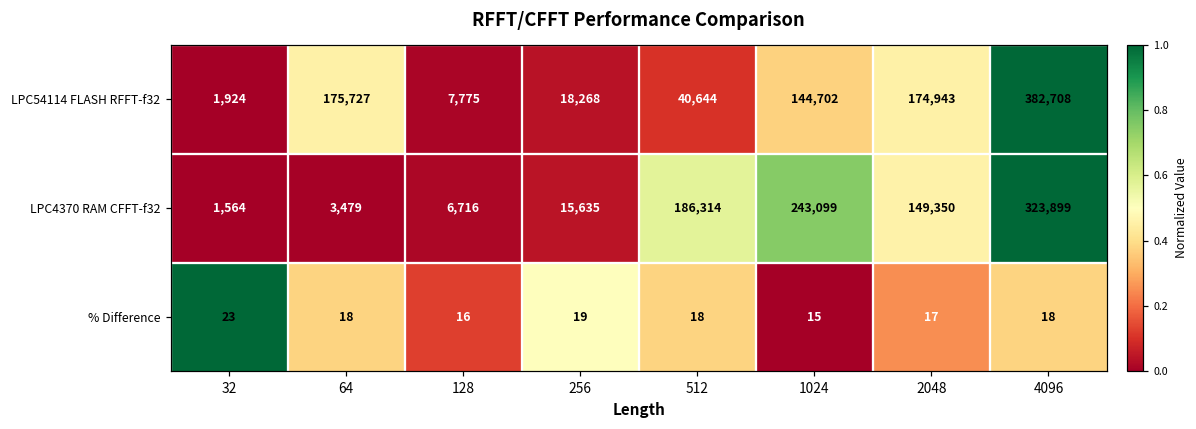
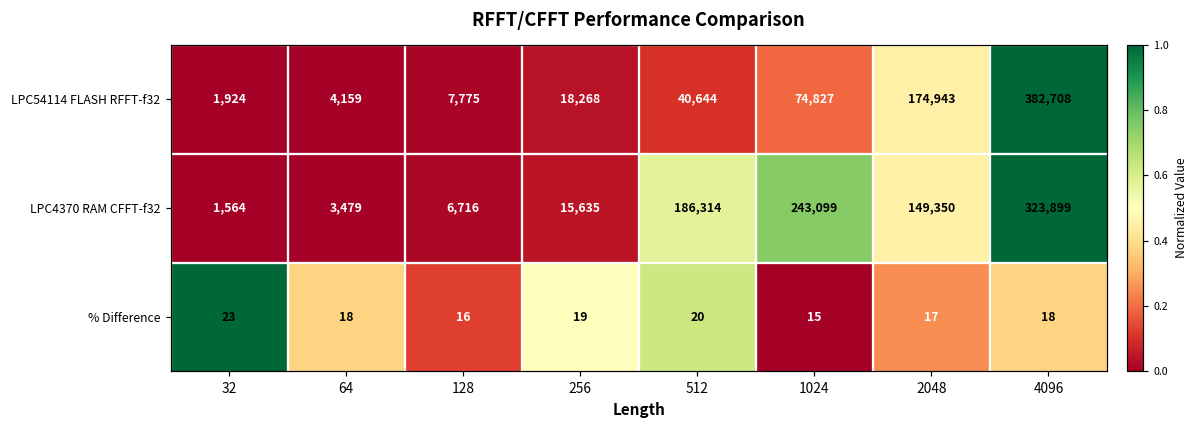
  {
    "LPC54114 FLASH RFFT-f32": {
      "32": "1,924",
-     "64": "175,727",
+     "64": "4,159",
      "128": "7,775",
      "256": "18,268",
      "512": "40,644",
-     "1024": "144,702",
+     "1024": "74,827",
      "2048": "174,943",
      "4096": "382,708"
    },
    "LPC4370 RAM CFFT-f32": {
      "32": "1,564",
      "64": "3,479",
      "128": "6,716",
      "256": "15,635",
      "512": "186,314",
      "1024": "243,099",
      "2048": "149,350",
      "4096": "323,899"
    },
    "% Difference": {
      "32": "23",
      "64": "18",
      "128": "16",
      "256": "19",
-     "512": "18",
+     "512": "20",
      "1024": "15",
      "2048": "17",
      "4096": "18"
    }
  }
